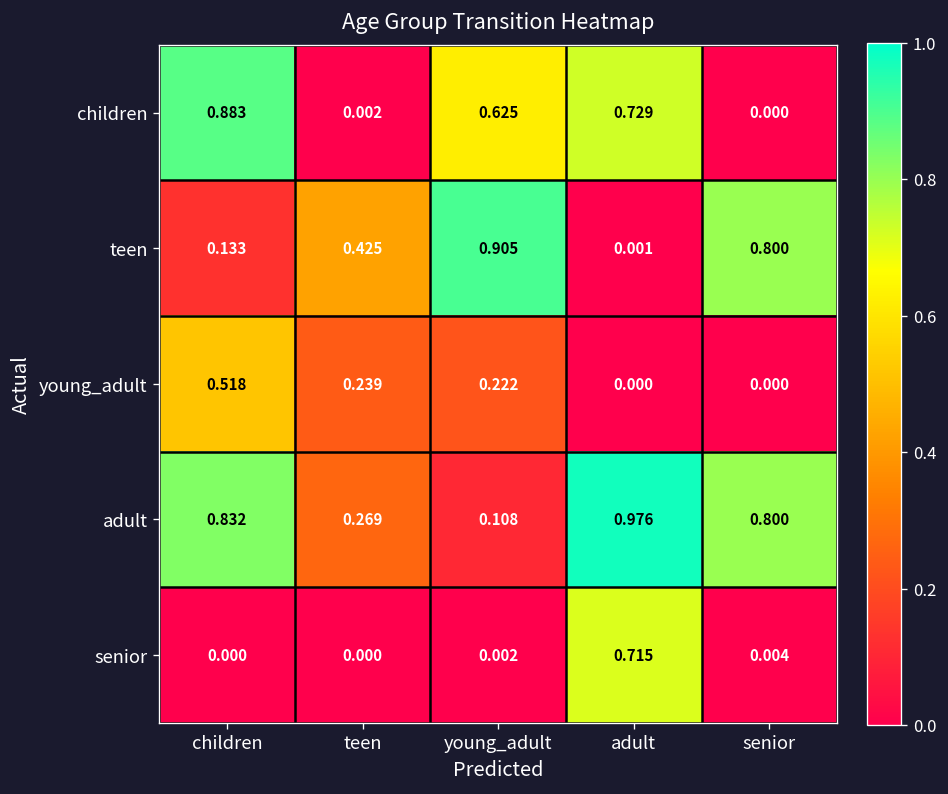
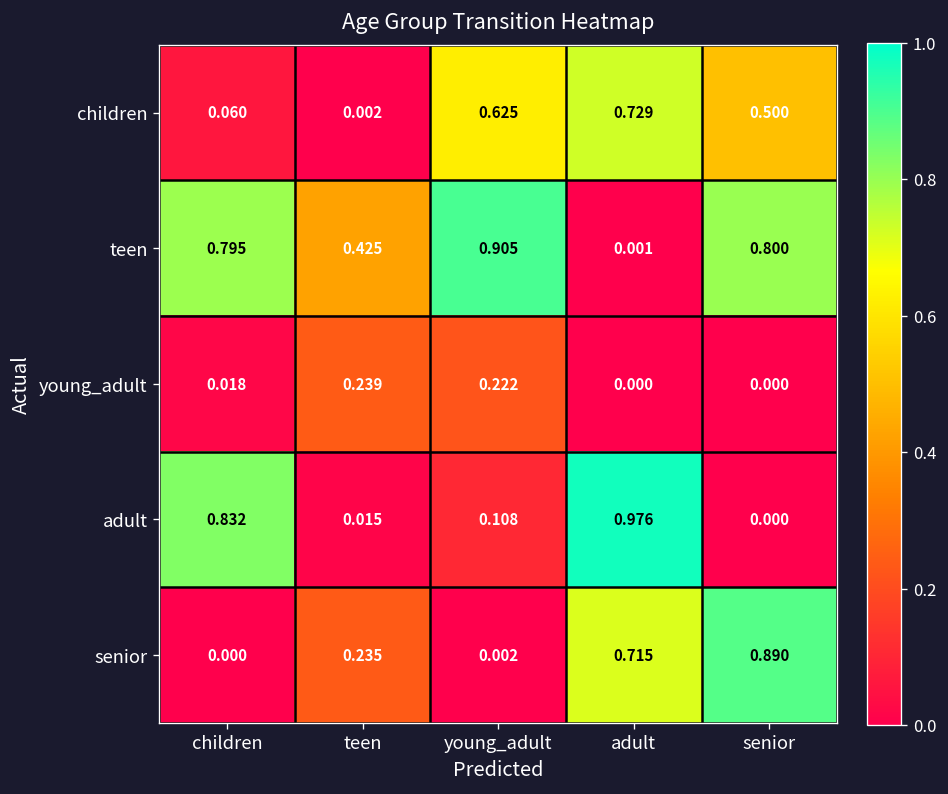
  {
    "children": {
-     "children": 0.883,
+     "children": 0.060,
      "teen": 0.002,
      "young_adult": 0.625,
      "adult": 0.729,
-     "senior": 0.000
+     "senior": 0.500
    },
    "teen": {
-     "children": 0.133,
+     "children": 0.795,
      "teen": 0.425,
      "young_adult": 0.905,
      "adult": 0.001,
      "senior": 0.800
    },
    "young_adult": {
-     "children": 0.518,
+     "children": 0.018,
      "teen": 0.239,
      "young_adult": 0.222,
      "adult": 0.000,
      "senior": 0.000
    },
    "adult": {
      "children": 0.832,
-     "teen": 0.269,
+     "teen": 0.015,
      "young_adult": 0.108,
      "adult": 0.976,
-     "senior": 0.800
+     "senior": 0.000
    },
    "senior": {
      "children": 0.000,
-     "teen": 0.000,
+     "teen": 0.235,
      "young_adult": 0.002,
      "adult": 0.715,
-     "senior": 0.004
+     "senior": 0.890
    }
  }
